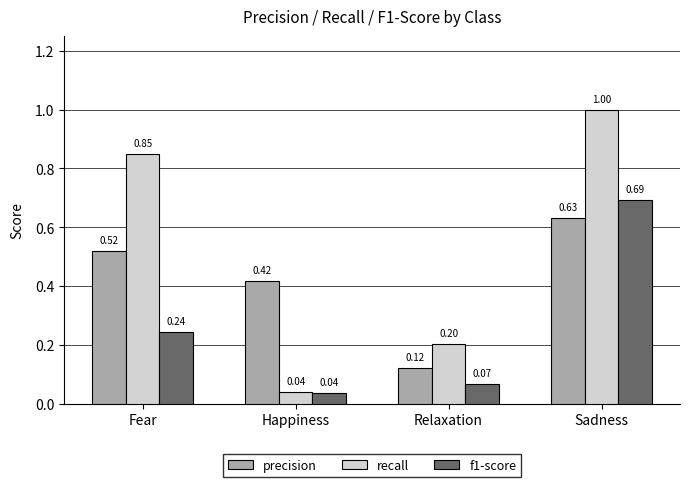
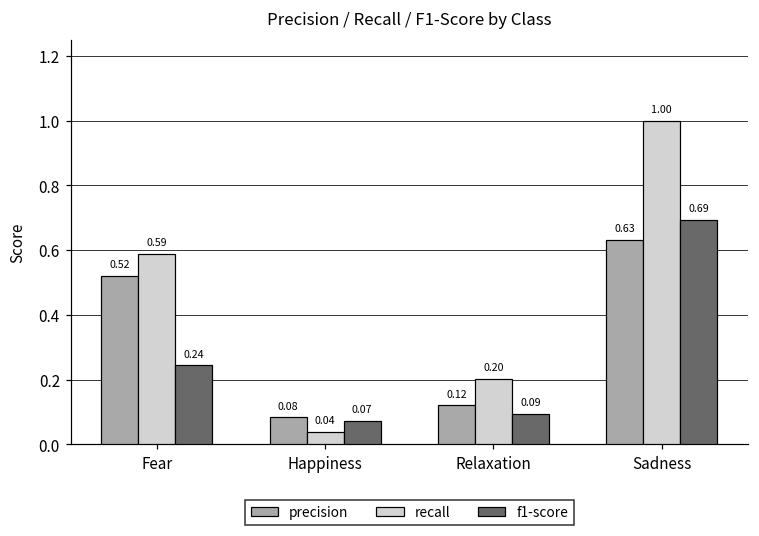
  {
    "precision": {
      "Fear": 0.52,
-     "Happiness": 0.42,
+     "Happiness": 0.08,
      "Relaxation": 0.12,
      "Sadness": 0.63
    },
    "recall": {
-     "Fear": 0.85,
+     "Fear": 0.59,
      "Happiness": 0.04,
      "Relaxation": 0.20,
      "Sadness": 1.00
    },
    "f1-score": {
      "Fear": 0.24,
-     "Happiness": 0.04,
-     "Relaxation": 0.07,
+     "Happiness": 0.07,
+     "Relaxation": 0.09,
      "Sadness": 0.69
    }
  }
